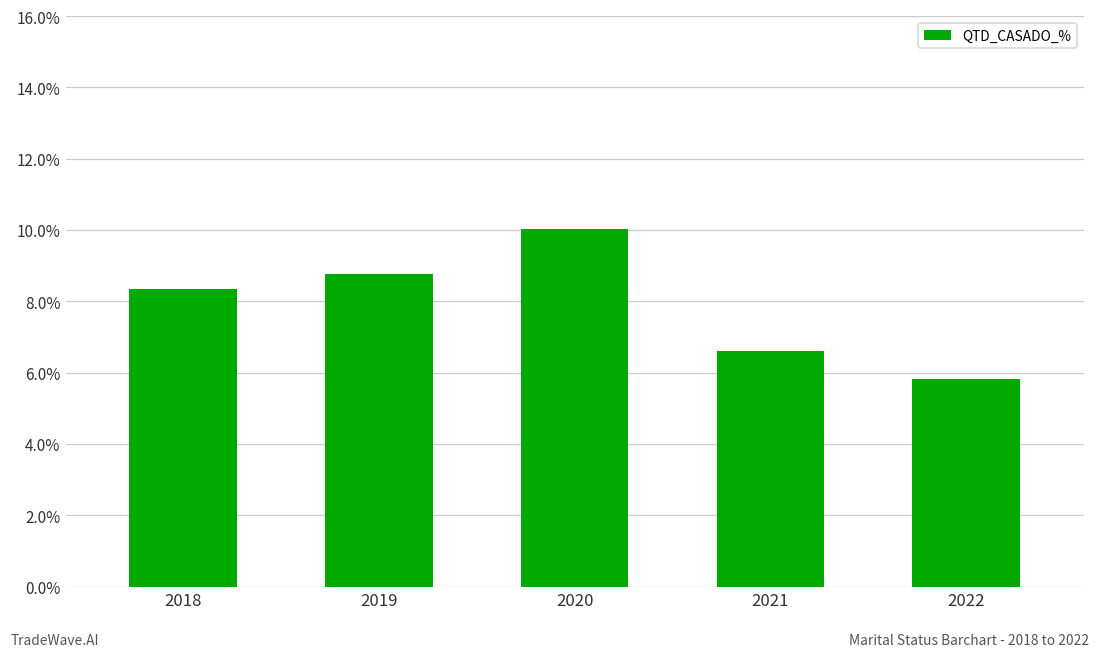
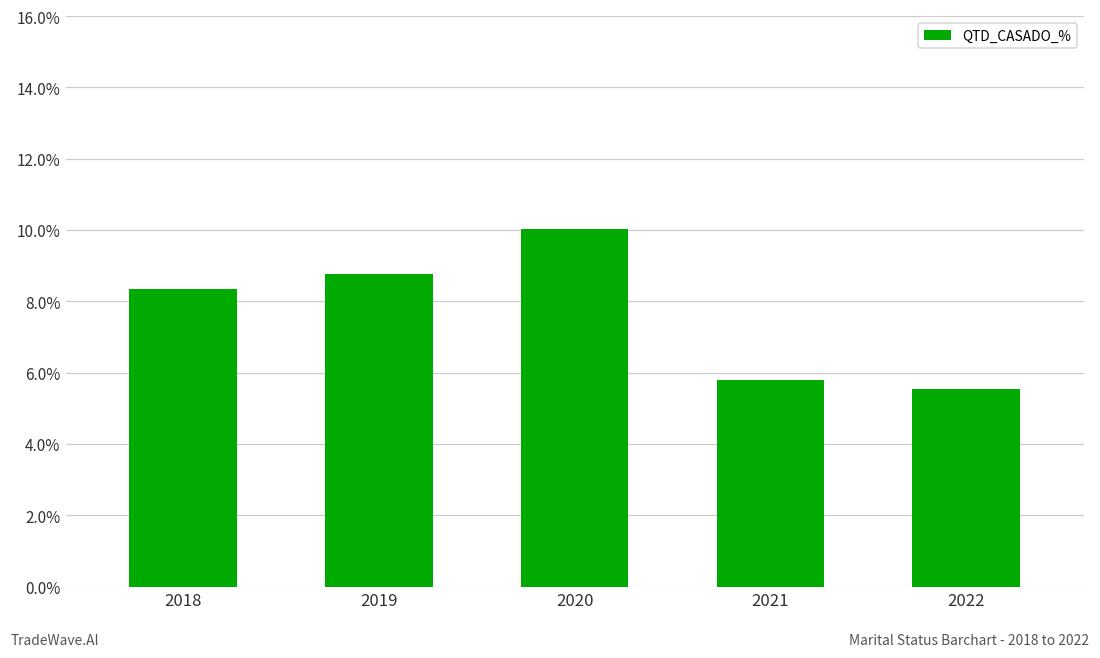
  {
    "2018": "8.4%",
    "2019": "8.8%",
    "2020": "10.0%",
-   "2021": "6.6%",
-   "2022": "5.8%"
+   "2021": "5.8%",
+   "2022": "5.5%"
  }
